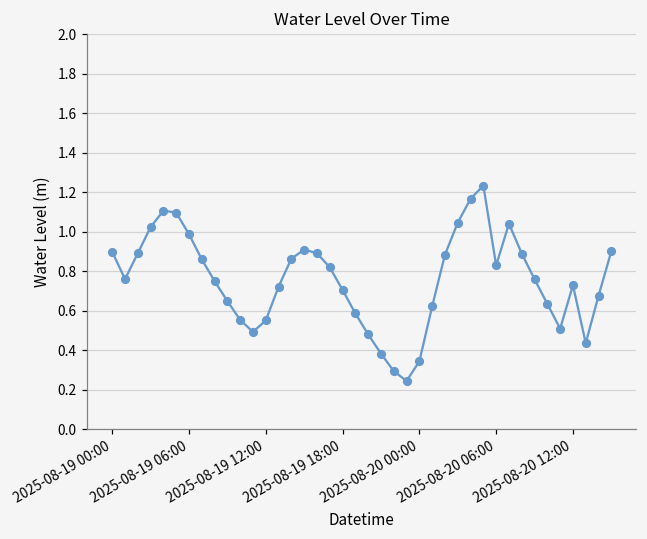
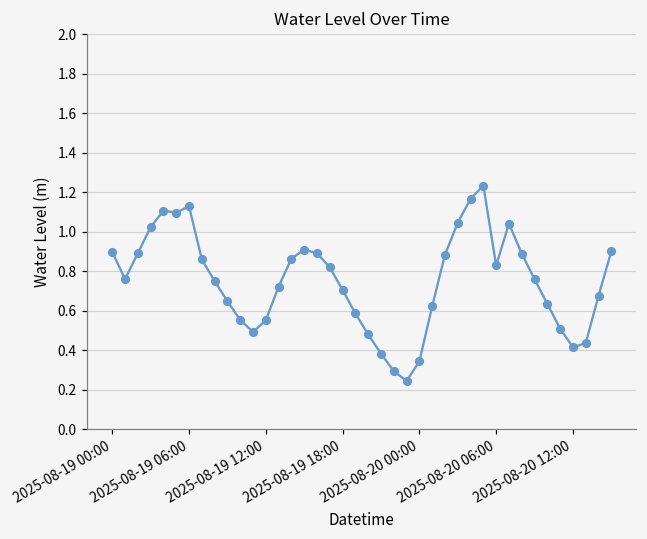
  {
    "2025-08-19 00:00": 0.90,
-   "2025-08-19 06:00": 0.99,
+   "2025-08-19 06:00": 1.13,
    "2025-08-19 12:00": 0.55,
    "2025-08-19 18:00": 0.70,
    "2025-08-20 00:00": 0.34,
    "2025-08-20 06:00": 0.83,
-   "2025-08-20 12:00": 0.73
+   "2025-08-20 12:00": 0.41
  }
